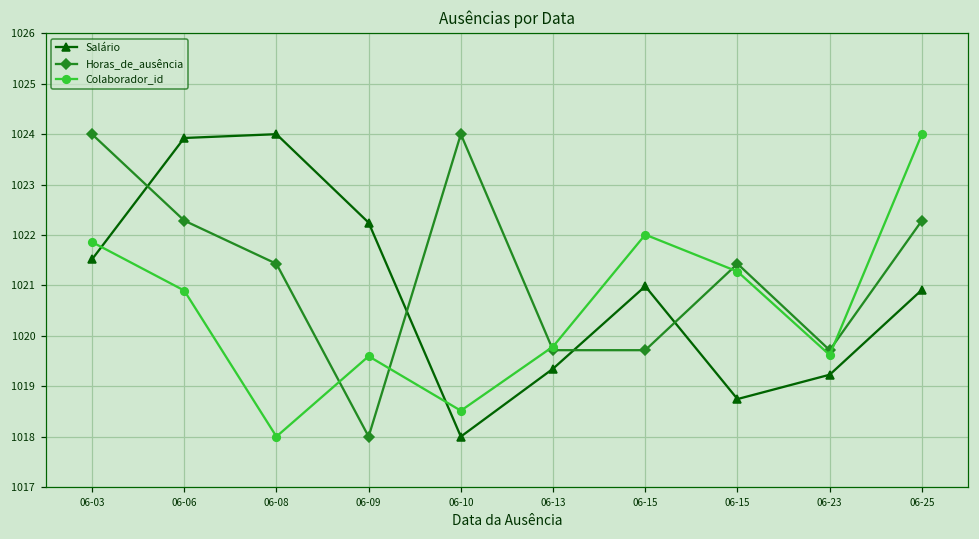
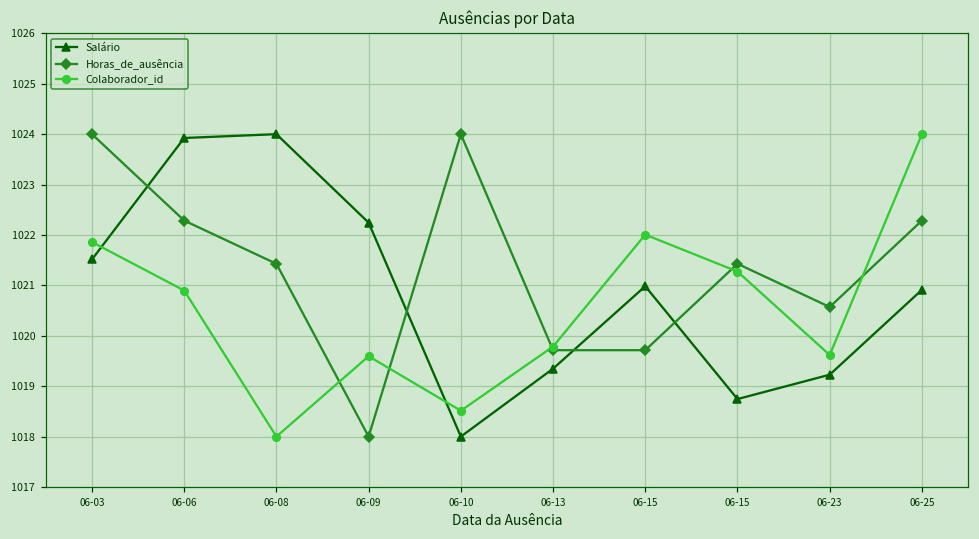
  {
    "Salário": {
      "06-03": 1021.5,
      "06-06": 1023.9,
      "06-08": 1024.0,
      "06-09": 1022.2,
      "06-10": 1018.0,
      "06-13": 1019.3,
      "06-23": 1019.2,
      "06-25": 1020.9
    },
    "Horas_de_ausência": {
      "06-03": 1024.0,
      "06-06": 1022.3,
      "06-08": 1021.4,
      "06-09": 1018.0,
      "06-10": 1024.0,
      "06-13": 1019.7,
-     "06-23": 1019.7,
+     "06-23": 1020.6,
      "06-25": 1022.3
    },
    "Colaborador_id": {
      "06-03": 1021.9,
      "06-06": 1020.9,
      "06-08": 1018.0,
      "06-09": 1019.6,
      "06-10": 1018.5,
      "06-13": 1019.8,
      "06-23": 1019.6,
      "06-25": 1024.0
    }
  }
